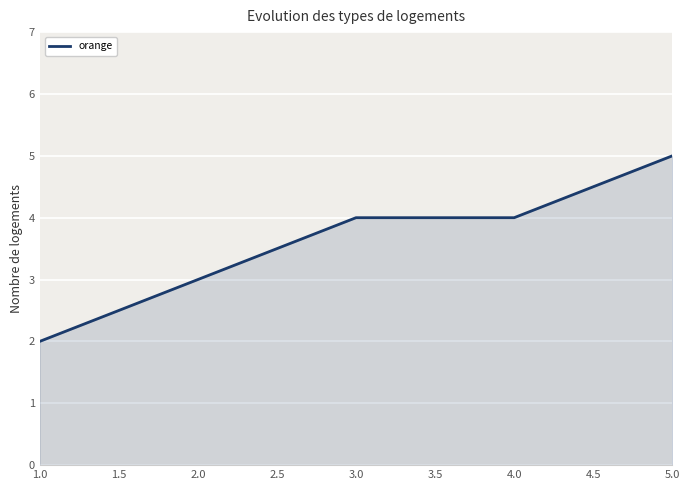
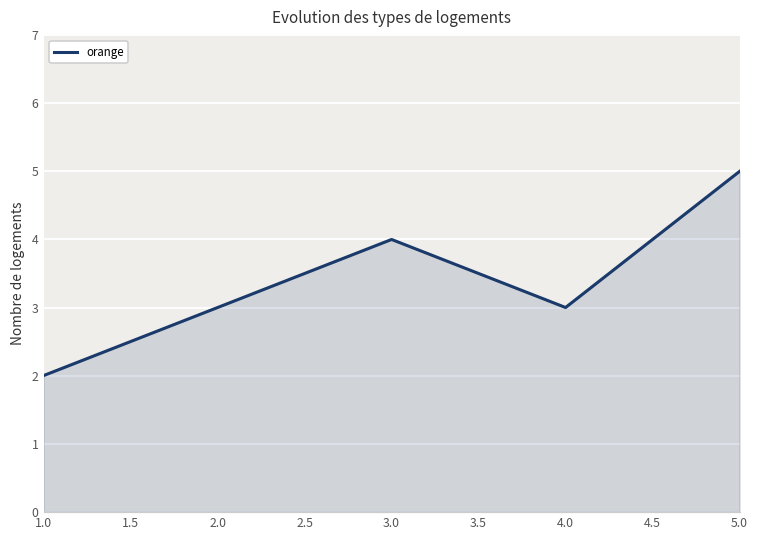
  {
    "1.0": 2,
    "3.0": 4,
-   "4.0": 4,
+   "4.0": 3,
    "5.0": 5
  }
